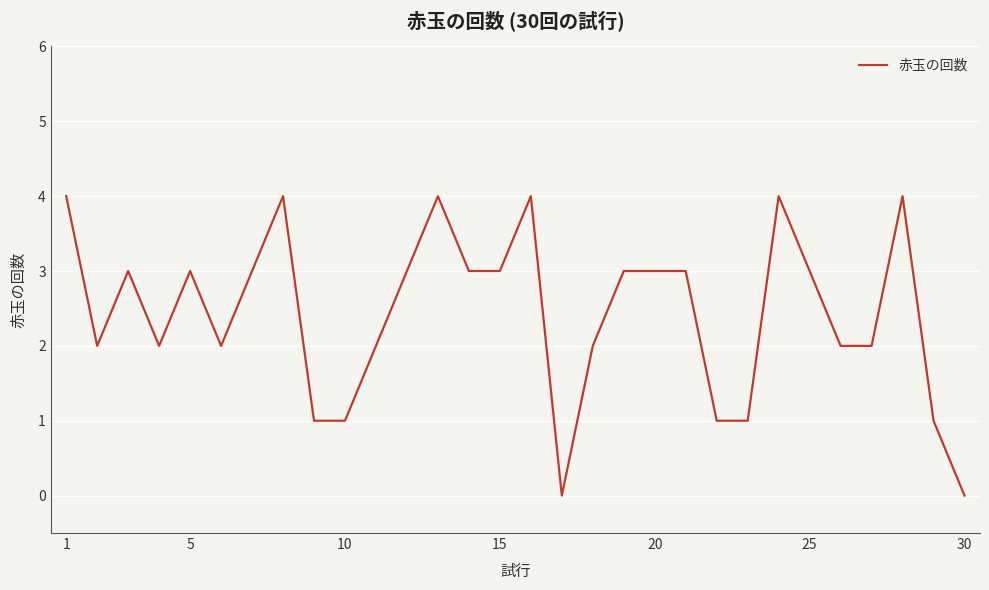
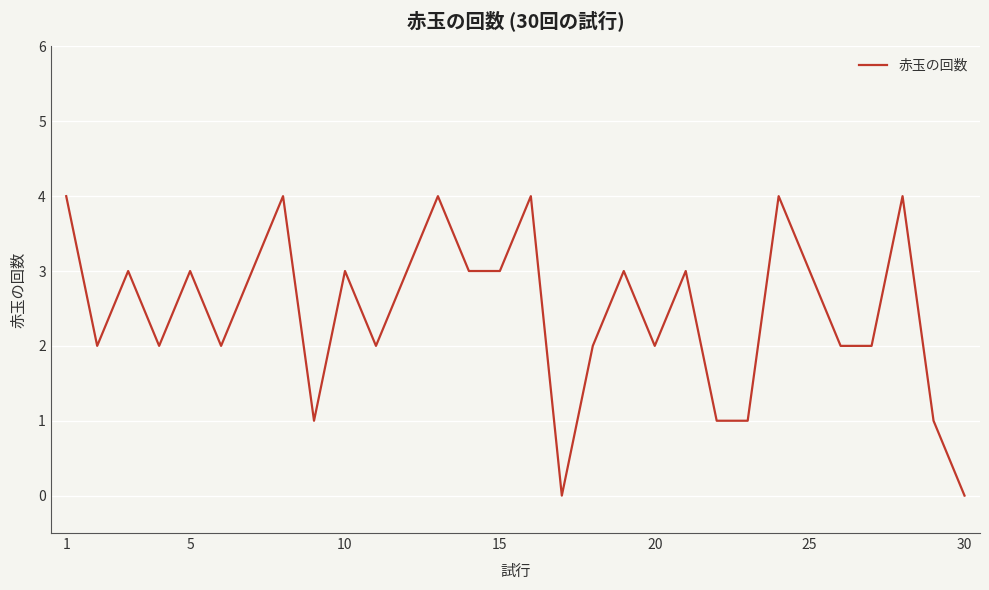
  {
    "1": 4,
    "5": 3,
-   "10": 1,
+   "10": 3,
    "15": 3,
-   "20": 3,
+   "20": 2,
    "25": 3,
    "30": 0
  }
